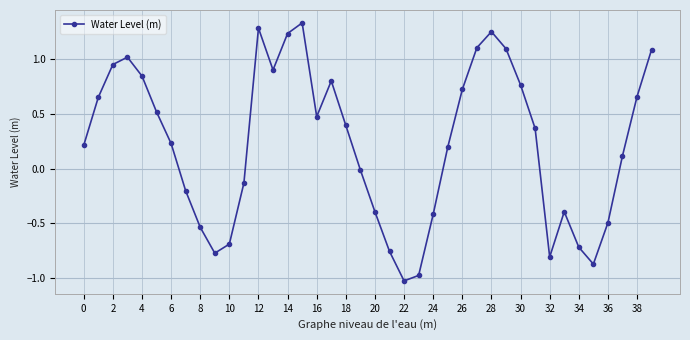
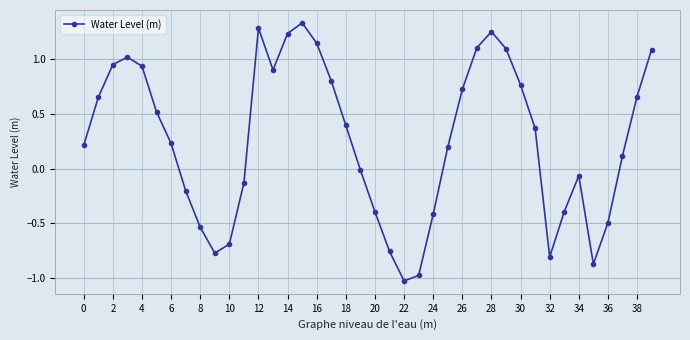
  {
    "0": 0.21,
    "2": 0.95,
-   "4": 0.85,
+   "4": 0.94,
    "6": 0.23,
    "8": -0.54,
    "10": -0.69,
    "12": 1.29,
    "14": 1.24,
-   "16": 0.48,
+   "16": 1.15,
    "18": 0.40,
    "20": -0.40,
    "22": -1.03,
    "24": -0.42,
    "26": 0.72,
    "28": 1.25,
    "30": 0.77,
    "32": -0.81,
-   "34": -0.72,
+   "34": -0.07,
    "36": -0.50,
    "38": 0.66
  }
